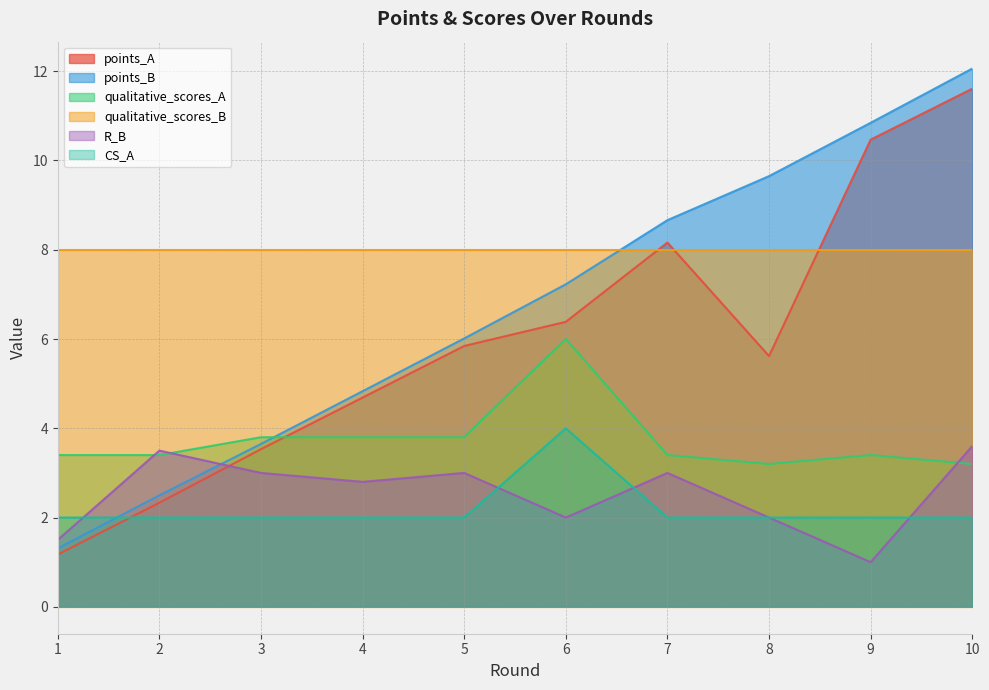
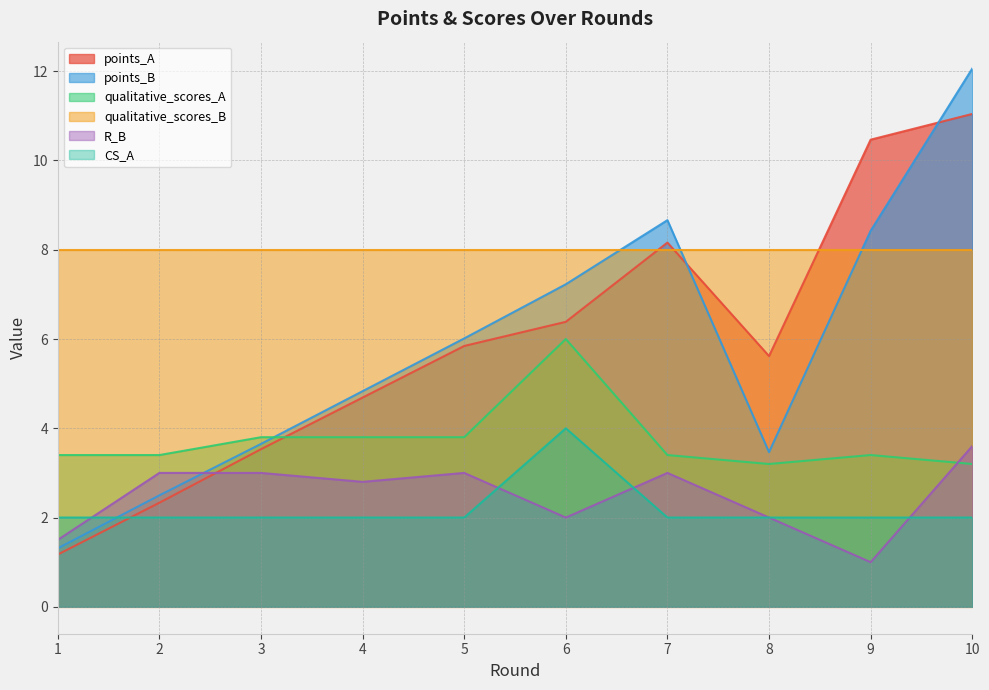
  {
    "points_A": {
      "1": 1.2,
      "2": 2.3,
      "3": 3.5,
      "4": 4.7,
      "5": 5.8,
      "6": 6.4,
      "7": 8.2,
      "8": 5.6,
      "9": 10.5,
-     "10": 11.6
+     "10": 11.0
    },
    "points_B": {
      "1": 1.3,
      "2": 2.5,
      "3": 3.6,
      "4": 4.8,
      "5": 6.0,
      "6": 7.2,
      "7": 8.7,
-     "8": 9.6,
-     "9": 10.8,
+     "8": 3.5,
+     "9": 8.4,
      "10": 12.1
    },
    "qualitative_scores_B": {
      "1": 8.0,
      "2": 8.0,
      "3": 8.0,
      "4": 8.0,
      "5": 8.0,
      "6": 8.0,
      "7": 8.0,
      "8": 8.0,
      "9": 8.0,
      "10": 8.0
    },
    "R_B": {
      "1": 1.5,
-     "2": 3.5,
+     "2": 3.0,
      "3": 3.0,
      "4": 2.8,
      "5": 3.0,
      "6": 2.0,
      "7": 3.0,
      "9": 1.0,
      "10": 3.6
    }
  }
